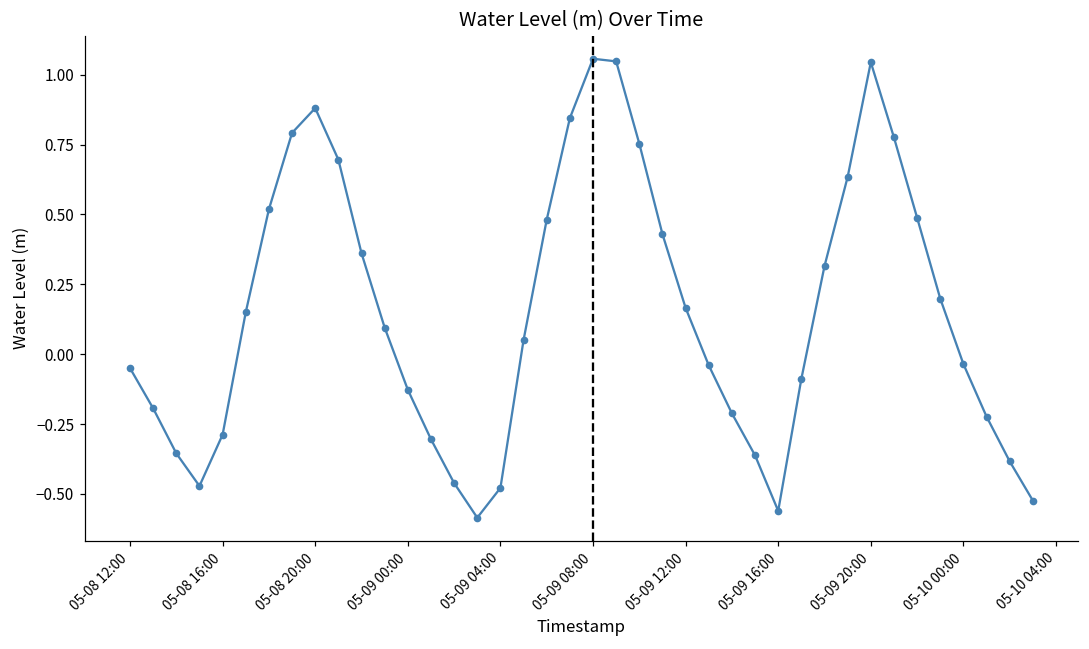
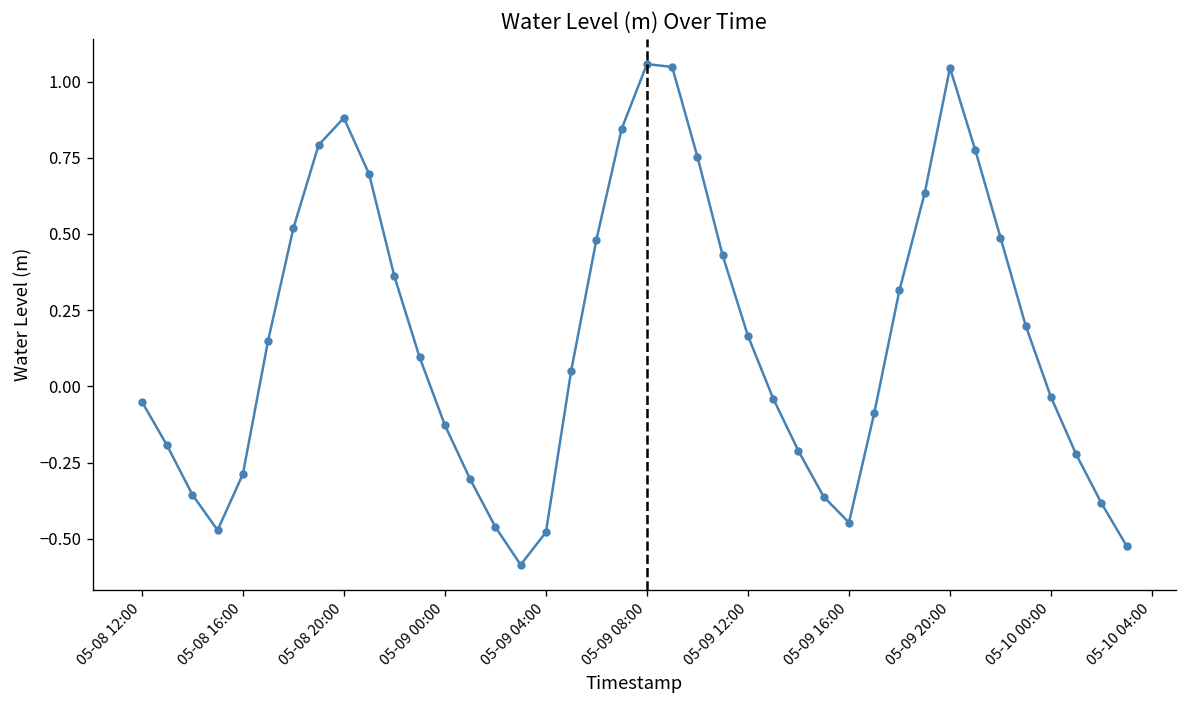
  {
    "05-08 12:00": -0.05,
    "05-08 16:00": -0.29,
    "05-08 20:00": 0.88,
    "05-09 00:00": -0.13,
    "05-09 04:00": -0.48,
    "05-09 08:00": 1.06,
    "05-09 12:00": 0.17,
-   "05-09 16:00": -0.56,
+   "05-09 16:00": -0.45,
    "05-09 20:00": 1.04,
    "05-10 00:00": -0.04
  }
